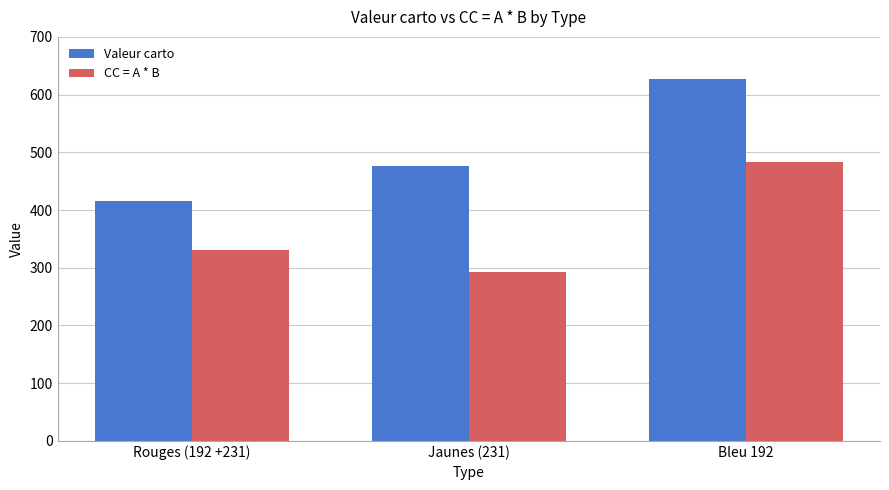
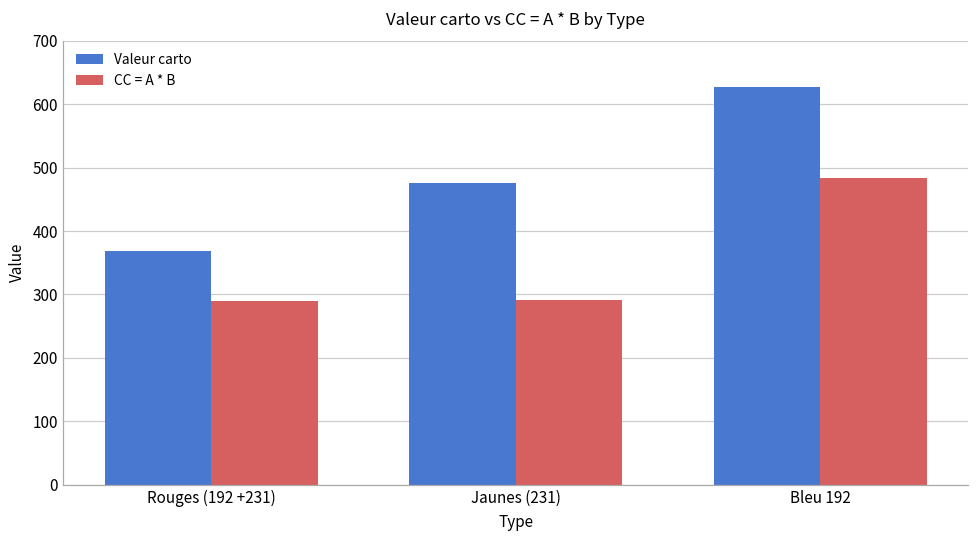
  {
    "Valeur carto": {
-     "Rouges (192 +231)": 420,
+     "Rouges (192 +231)": 370,
      "Jaunes (231)": 480,
      "Bleu 192": 630
    },
    "CC = A * B": {
-     "Rouges (192 +231)": 330,
+     "Rouges (192 +231)": 290,
      "Jaunes (231)": 290,
      "Bleu 192": 480
    }
  }
